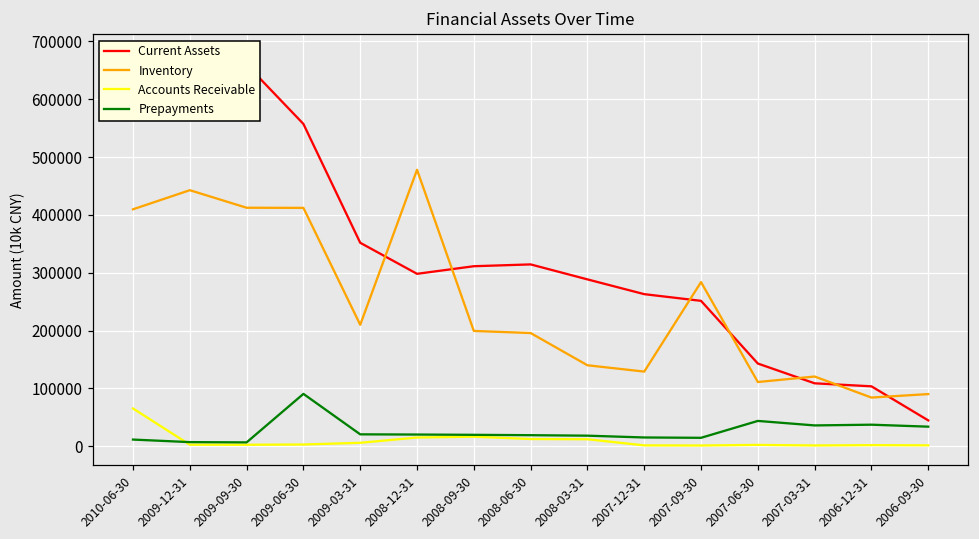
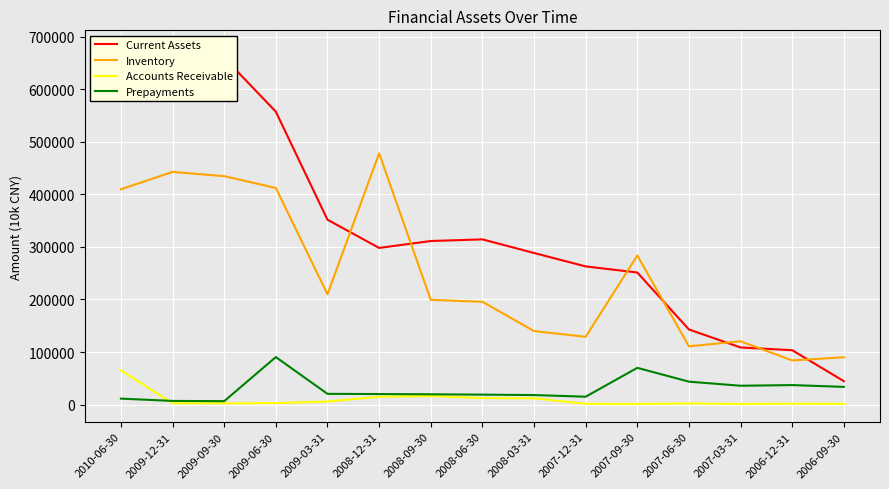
  {
    "Current Assets": {
      "2009-06-30": 560000,
      "2009-03-31": 350000,
      "2008-12-31": 300000,
      "2008-09-30": 310000,
      "2008-06-30": 310000,
      "2008-03-31": 290000,
      "2007-12-31": 260000,
      "2007-09-30": 250000,
      "2007-06-30": 140000,
      "2007-03-31": 110000,
      "2006-12-31": 100000,
      "2006-09-30": 40000
    },
    "Inventory": {
      "2010-06-30": 410000,
      "2009-12-31": 440000,
-     "2009-09-30": 410000,
+     "2009-09-30": 430000,
      "2009-06-30": 410000,
      "2009-03-31": 210000,
      "2008-12-31": 480000,
      "2008-09-30": 200000,
      "2008-06-30": 200000,
      "2008-03-31": 140000,
      "2007-12-31": 130000,
      "2007-09-30": 280000,
      "2007-06-30": 110000,
      "2007-03-31": 120000,
      "2006-12-31": 80000,
      "2006-09-30": 90000
    },
    "Accounts Receivable": {
      "2010-06-30": 70000,
      "2009-06-30": 0,
      "2009-03-31": 10000,
      "2008-12-31": 20000,
      "2008-06-30": 10000,
      "2008-03-31": 10000,
      "2007-12-31": 0,
      "2007-09-30": 0,
      "2007-06-30": 0,
      "2007-03-31": 0,
      "2006-12-31": 0,
      "2006-09-30": 0
    },
    "Prepayments": {
      "2010-06-30": 10000,
      "2009-06-30": 90000,
      "2009-03-31": 20000,
      "2008-12-31": 20000,
      "2008-06-30": 20000,
      "2008-03-31": 20000,
      "2007-12-31": 20000,
-     "2007-09-30": 10000,
+     "2007-09-30": 70000,
      "2007-06-30": 40000,
      "2007-03-31": 40000,
      "2006-12-31": 40000,
      "2006-09-30": 30000
    }
  }
